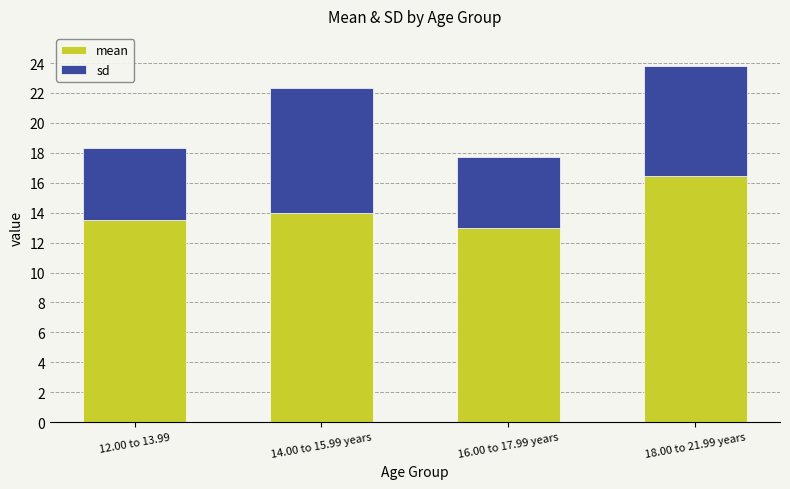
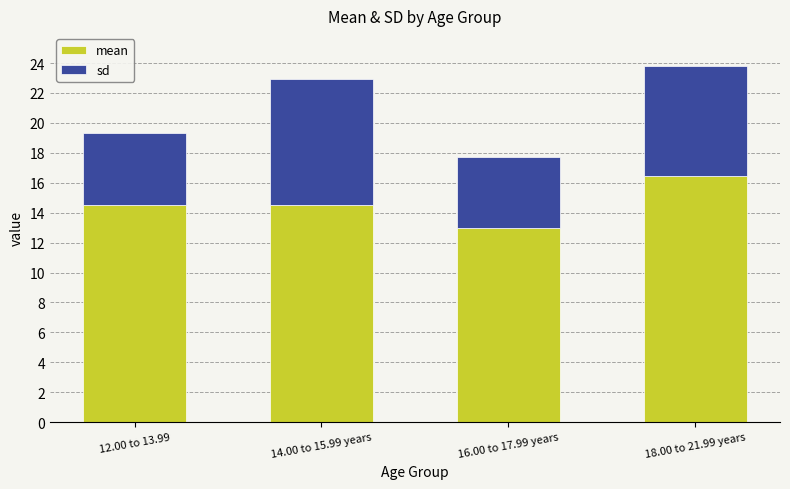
  {
    "mean": {
-     "12.00 to 13.99": 13.5,
-     "14.00 to 15.99 years": 14.0,
+     "12.00 to 13.99": 14.5,
+     "14.00 to 15.99 years": 14.5,
      "16.00 to 17.99 years": 13.0,
      "18.00 to 21.99 years": 16.4
    },
    "sd": {
      "12.00 to 13.99": 4.8,
      "14.00 to 15.99 years": 8.4,
      "16.00 to 17.99 years": 4.8,
      "18.00 to 21.99 years": 7.3
    }
  }
